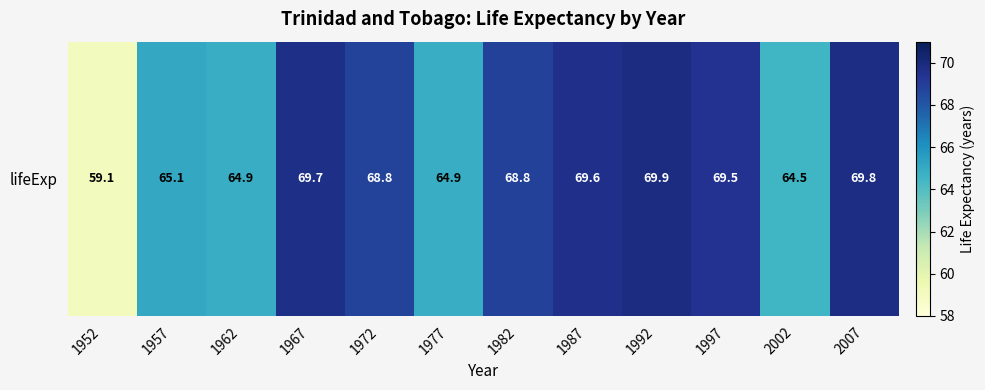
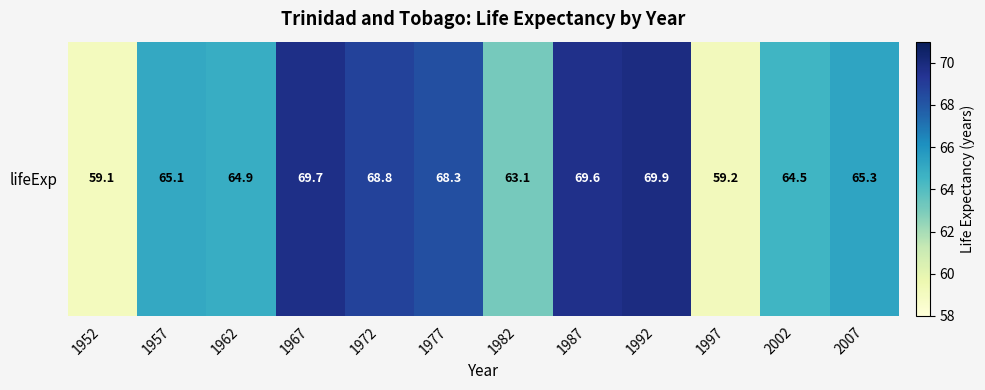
  {
    "lifeExp": {
      "1952": 59.1,
      "1957": 65.1,
      "1962": 64.9,
      "1967": 69.7,
      "1972": 68.8,
-     "1977": 64.9,
-     "1982": 68.8,
+     "1977": 68.3,
+     "1982": 63.1,
      "1987": 69.6,
      "1992": 69.9,
-     "1997": 69.5,
+     "1997": 59.2,
      "2002": 64.5,
-     "2007": 69.8
+     "2007": 65.3
    }
  }
